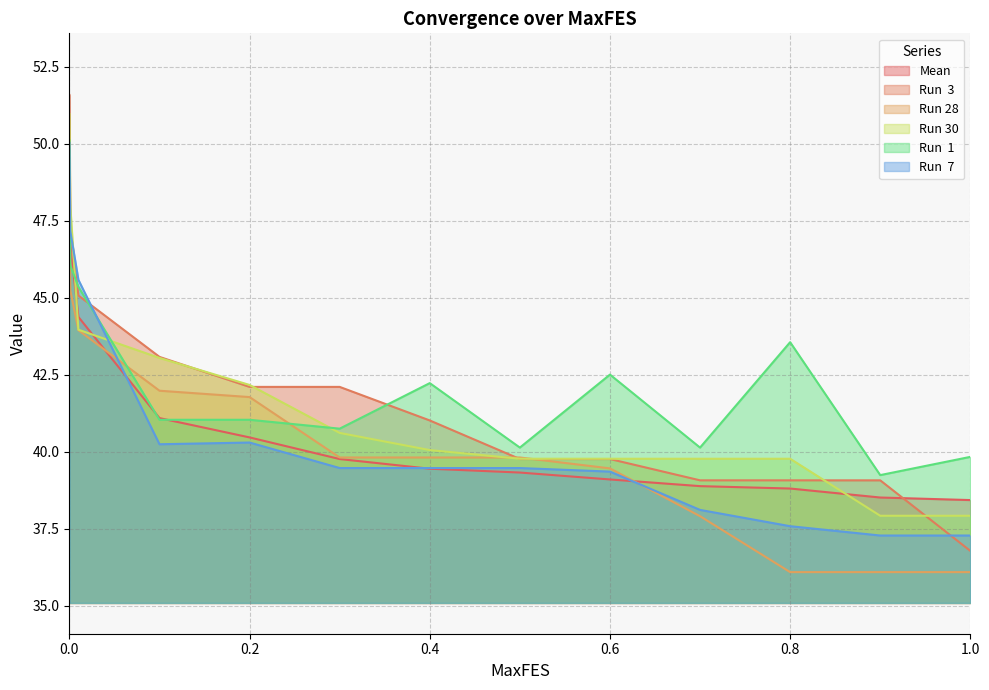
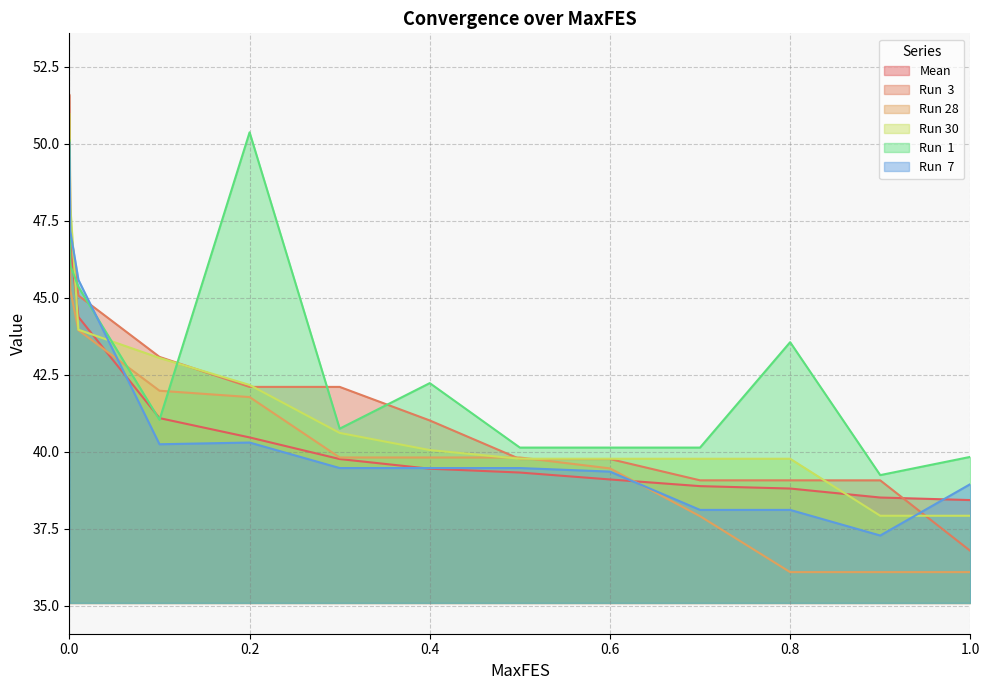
  {
    "Run 1": {
-     "0.2": 41.0,
+     "0.2": 50.4,
      "0.4": 42.2,
-     "0.6": 42.5,
+     "0.6": 40.1,
      "0.8": 43.6,
      "1.0": 39.8
    },
    "Run 7": {
      "0.2": 40.3,
      "0.6": 39.4,
-     "0.8": 37.6,
-     "1.0": 37.3
+     "0.8": 38.1,
+     "1.0": 38.9
    }
  }
